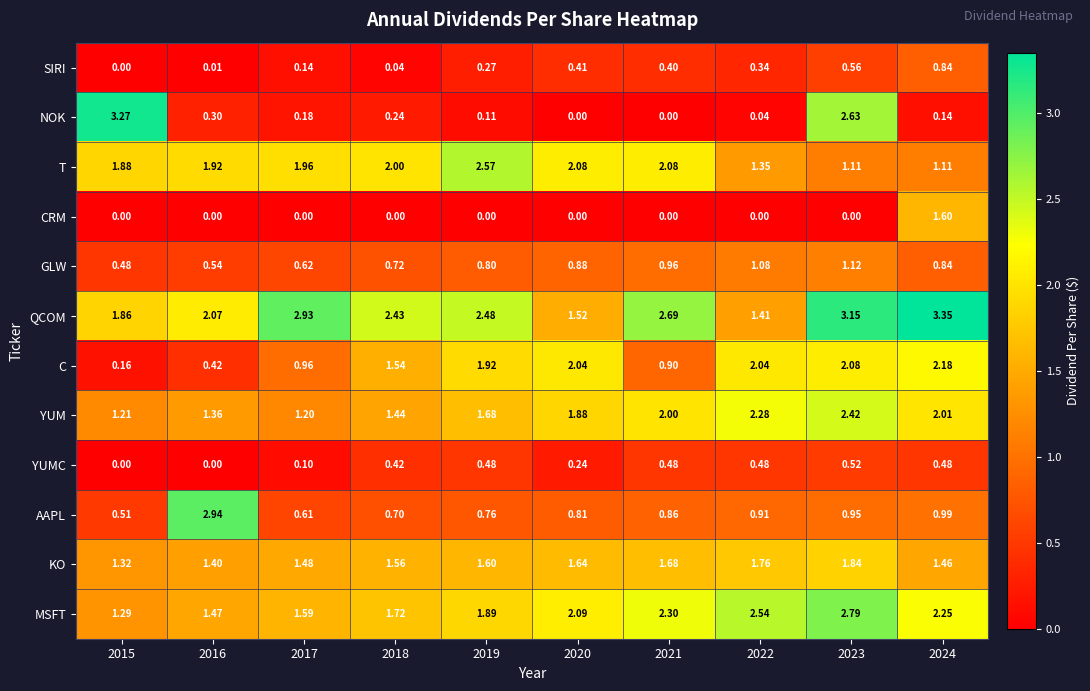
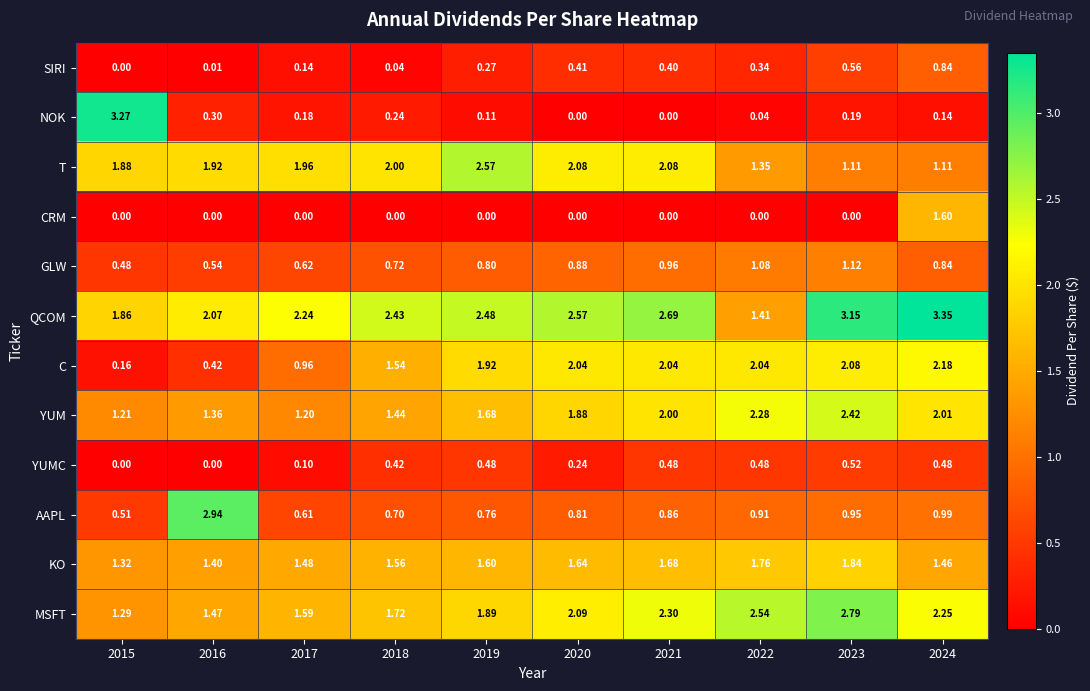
  {
    "SIRI": {
      "2015": 0.00,
      "2016": 0.01,
      "2017": 0.14,
      "2018": 0.04,
      "2019": 0.27,
      "2020": 0.41,
      "2021": 0.40,
      "2022": 0.34,
      "2023": 0.56,
      "2024": 0.84
    },
    "NOK": {
      "2015": 3.27,
      "2016": 0.30,
      "2017": 0.18,
      "2018": 0.24,
      "2019": 0.11,
      "2020": 0.00,
      "2021": 0.00,
      "2022": 0.04,
-     "2023": 2.63,
+     "2023": 0.19,
      "2024": 0.14
    },
    "T": {
      "2015": 1.88,
      "2016": 1.92,
      "2017": 1.96,
      "2018": 2.00,
      "2019": 2.57,
      "2020": 2.08,
      "2021": 2.08,
      "2022": 1.35,
      "2023": 1.11,
      "2024": 1.11
    },
    "CRM": {
      "2015": 0.00,
      "2016": 0.00,
      "2017": 0.00,
      "2018": 0.00,
      "2019": 0.00,
      "2020": 0.00,
      "2021": 0.00,
      "2022": 0.00,
      "2023": 0.00,
      "2024": 1.60
    },
    "GLW": {
      "2015": 0.48,
      "2016": 0.54,
      "2017": 0.62,
      "2018": 0.72,
      "2019": 0.80,
      "2020": 0.88,
      "2021": 0.96,
      "2022": 1.08,
      "2023": 1.12,
      "2024": 0.84
    },
    "QCOM": {
      "2015": 1.86,
      "2016": 2.07,
-     "2017": 2.93,
+     "2017": 2.24,
      "2018": 2.43,
      "2019": 2.48,
-     "2020": 1.52,
+     "2020": 2.57,
      "2021": 2.69,
      "2022": 1.41,
      "2023": 3.15,
      "2024": 3.35
    },
    "C": {
      "2015": 0.16,
      "2016": 0.42,
      "2017": 0.96,
      "2018": 1.54,
      "2019": 1.92,
      "2020": 2.04,
-     "2021": 0.90,
+     "2021": 2.04,
      "2022": 2.04,
      "2023": 2.08,
      "2024": 2.18
    },
    "YUM": {
      "2015": 1.21,
      "2016": 1.36,
      "2017": 1.20,
      "2018": 1.44,
      "2019": 1.68,
      "2020": 1.88,
      "2021": 2.00,
      "2022": 2.28,
      "2023": 2.42,
      "2024": 2.01
    },
    "YUMC": {
      "2015": 0.00,
      "2016": 0.00,
      "2017": 0.10,
      "2018": 0.42,
      "2019": 0.48,
      "2020": 0.24,
      "2021": 0.48,
      "2022": 0.48,
      "2023": 0.52,
      "2024": 0.48
    },
    "AAPL": {
      "2015": 0.51,
      "2016": 2.94,
      "2017": 0.61,
      "2018": 0.70,
      "2019": 0.76,
      "2020": 0.81,
      "2021": 0.86,
      "2022": 0.91,
      "2023": 0.95,
      "2024": 0.99
    },
    "KO": {
      "2015": 1.32,
      "2016": 1.40,
      "2017": 1.48,
      "2018": 1.56,
      "2019": 1.60,
      "2020": 1.64,
      "2021": 1.68,
      "2022": 1.76,
      "2023": 1.84,
      "2024": 1.46
    },
    "MSFT": {
      "2015": 1.29,
      "2016": 1.47,
      "2017": 1.59,
      "2018": 1.72,
      "2019": 1.89,
      "2020": 2.09,
      "2021": 2.30,
      "2022": 2.54,
      "2023": 2.79,
      "2024": 2.25
    }
  }
